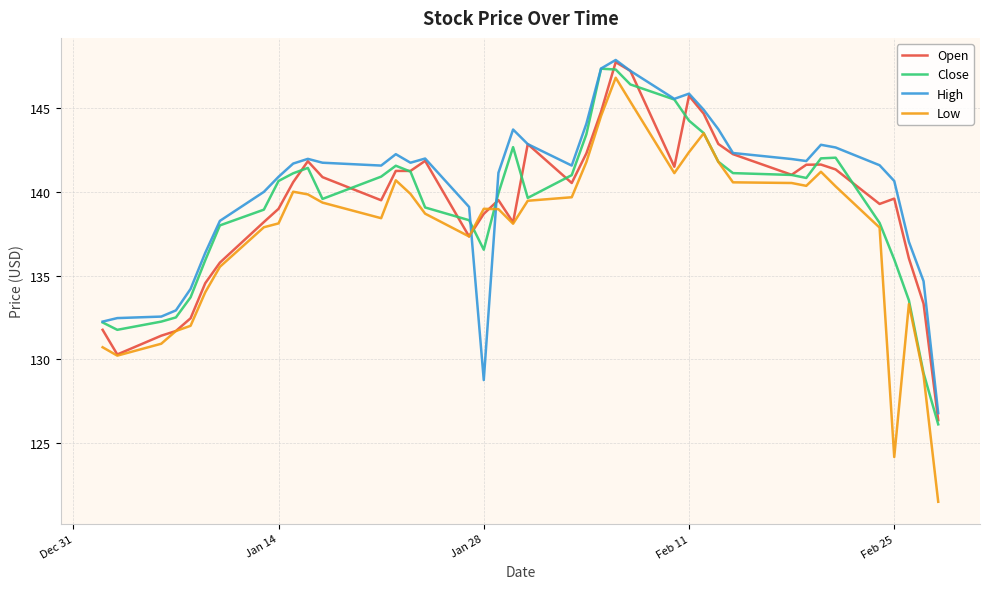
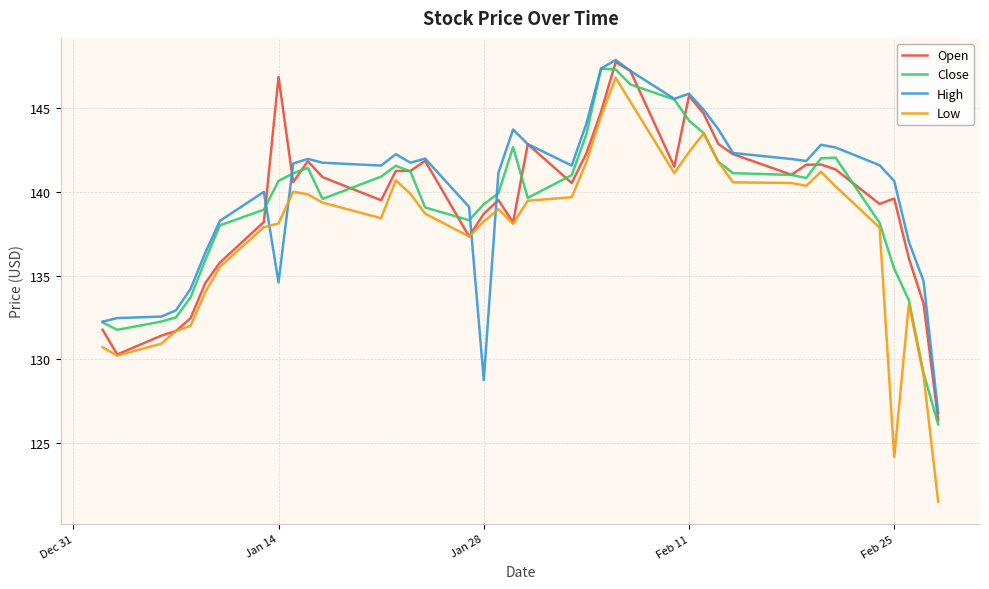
  {
    "Open": {
-     "Jan 14": 139.0,
+     "Jan 14": 146.9,
      "Jan 28": 138.7,
      "Feb 25": 139.6
    },
    "Close": {
      "Jan 14": 140.7,
-     "Jan 28": 136.6,
+     "Jan 28": 139.3,
      "Feb 11": 144.3,
-     "Feb 25": 136.0
+     "Feb 25": 135.4
    },
    "High": {
-     "Jan 14": 140.9,
+     "Jan 14": 134.6,
      "Jan 28": 128.8,
      "Feb 25": 140.7
    },
    "Low": {
      "Jan 14": 138.1,
-     "Jan 28": 139.0,
+     "Jan 28": 138.2,
      "Feb 11": 142.4,
      "Feb 25": 124.2
    }
  }
